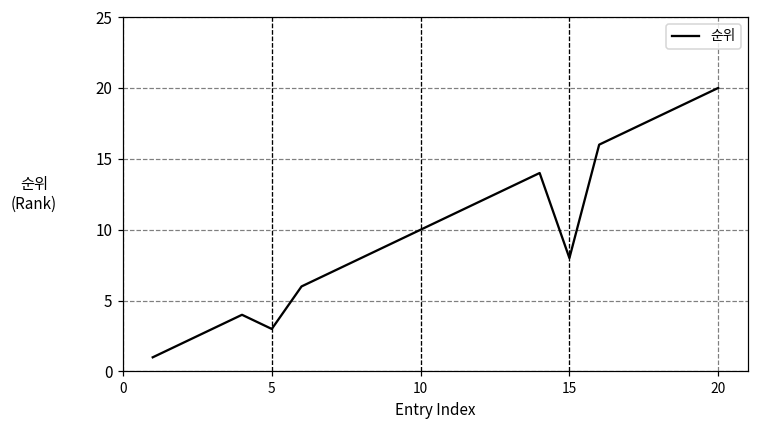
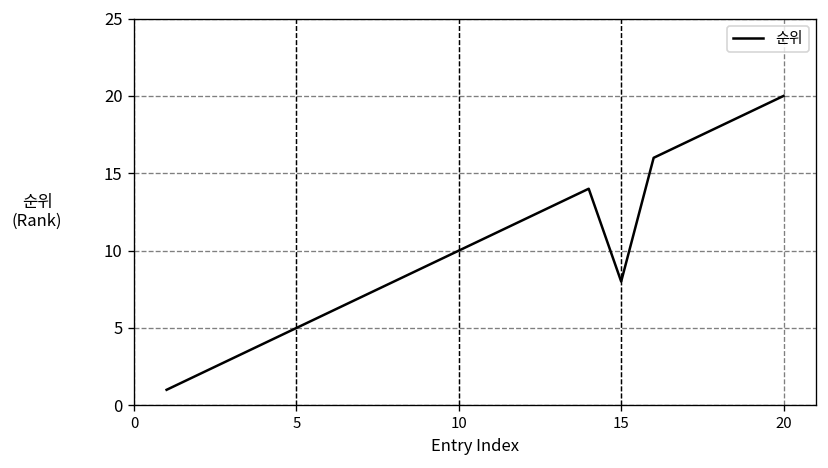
  {
-   "5": 3,
+   "5": 5,
    "10": 10,
    "15": 8,
    "20": 20
  }
